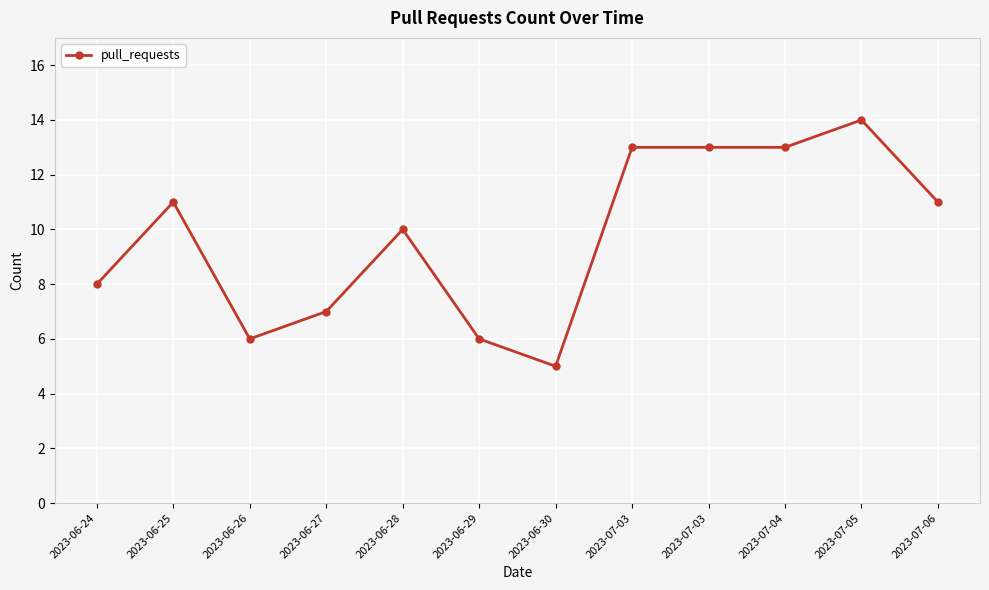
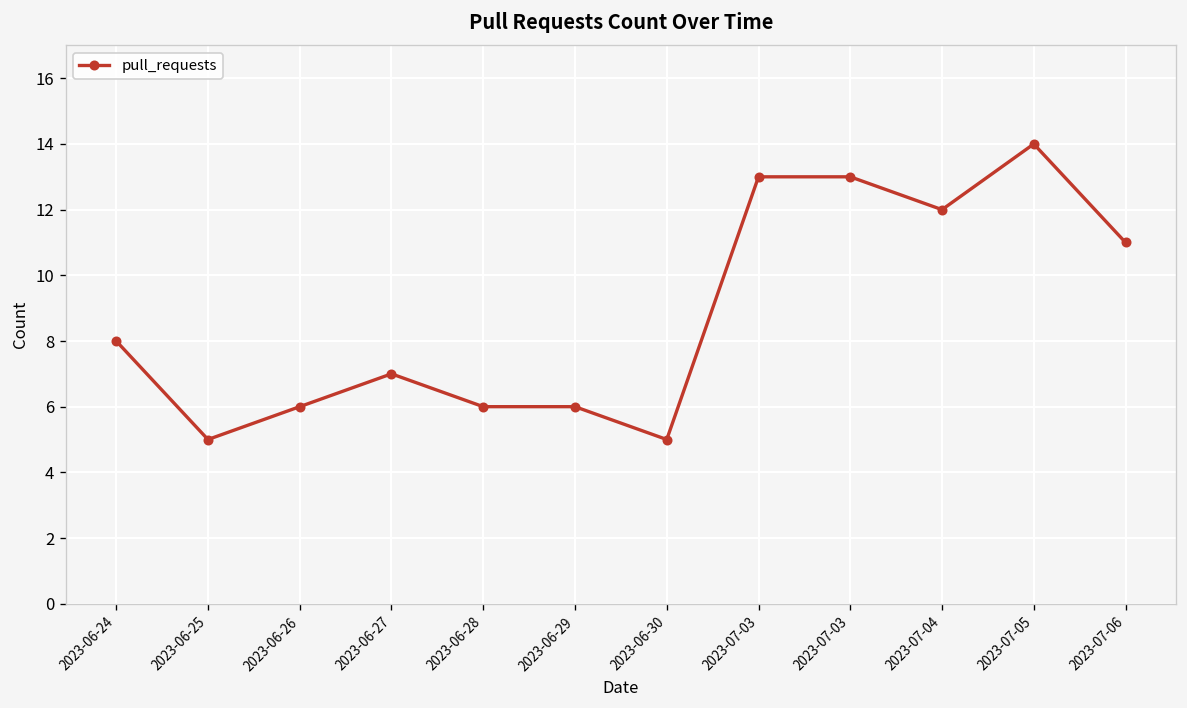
  {
    "2023-06-24": 8,
-   "2023-06-25": 11,
+   "2023-06-25": 5,
    "2023-06-26": 6,
    "2023-06-27": 7,
-   "2023-06-28": 10,
+   "2023-06-28": 6,
    "2023-06-29": 6,
    "2023-06-30": 5,
-   "2023-07-04": 13,
+   "2023-07-04": 12,
    "2023-07-05": 14,
    "2023-07-06": 11
  }
